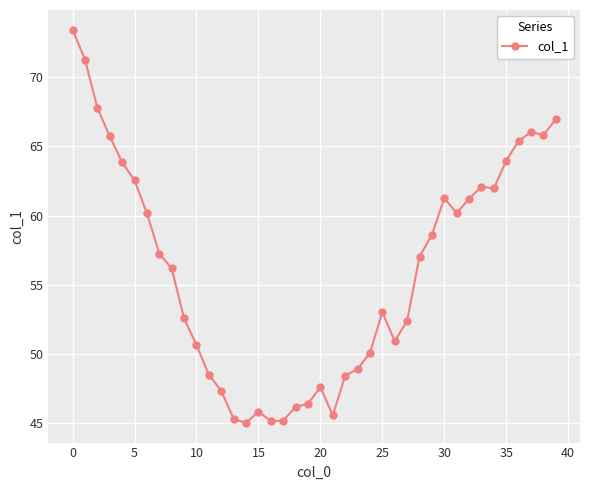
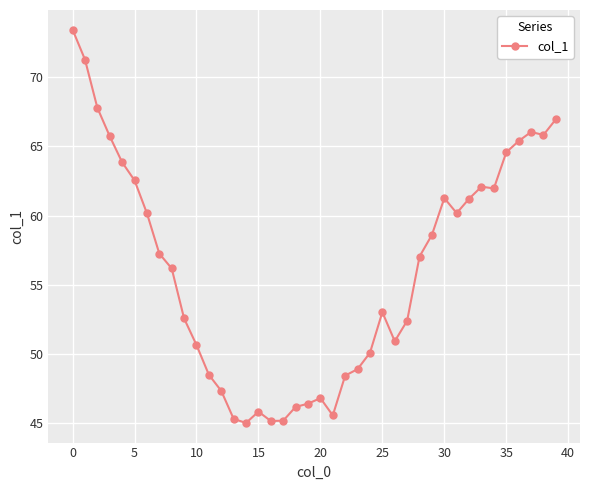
  {
    "0": 73.4,
    "5": 62.6,
    "10": 50.7,
    "15": 45.8,
-   "20": 47.6,
+   "20": 46.8,
    "25": 53.0,
    "30": 61.3,
-   "35": 64.0
+   "35": 64.6
  }
